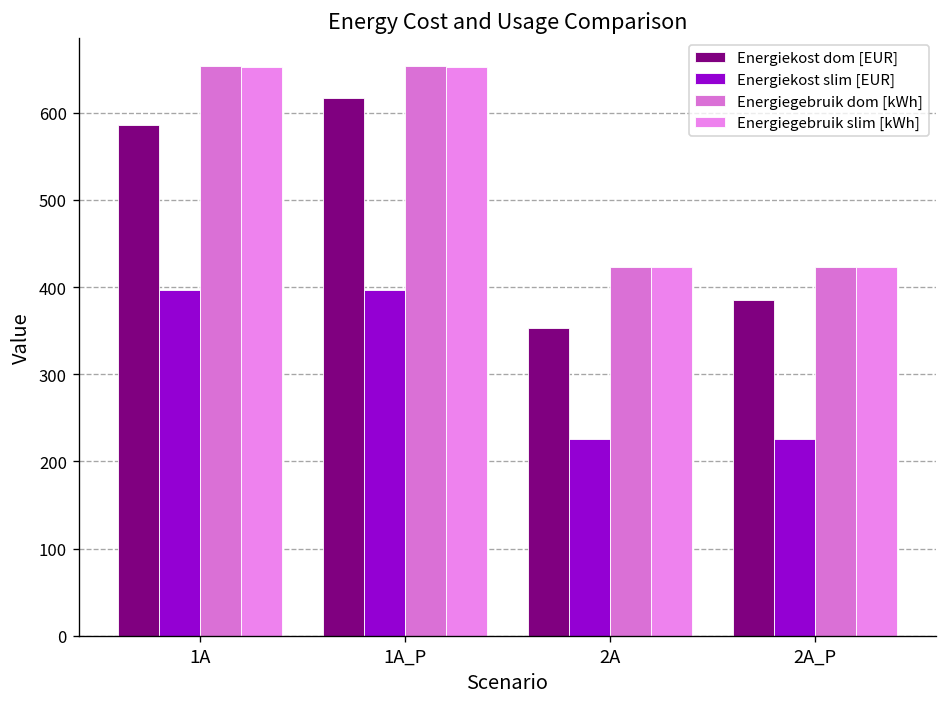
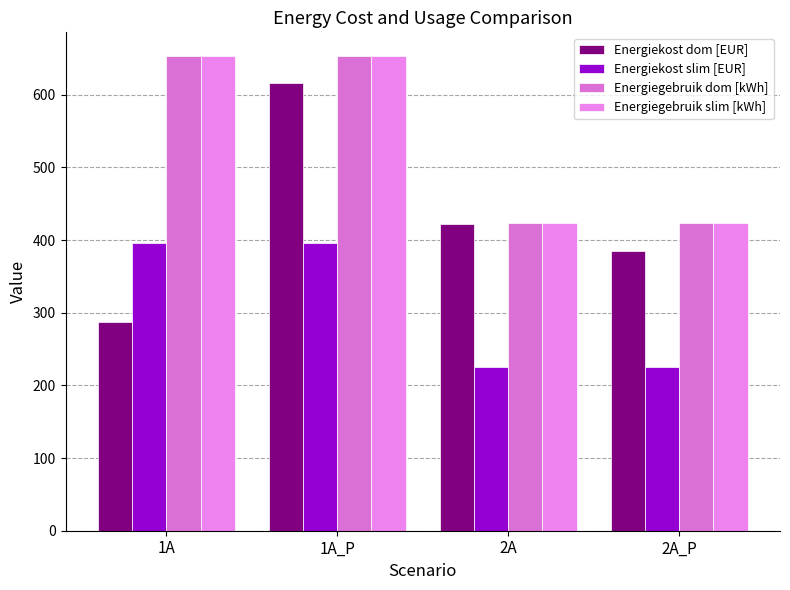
  {
    "Energiekost dom [EUR]": {
-     "1A": 590,
+     "1A": 290,
      "1A_P": 620,
-     "2A": 350,
+     "2A": 420,
      "2A_P": 390
    },
    "Energiekost slim [EUR]": {
      "1A": 400,
      "1A_P": 400,
      "2A": 230,
      "2A_P": 230
    }
  }
